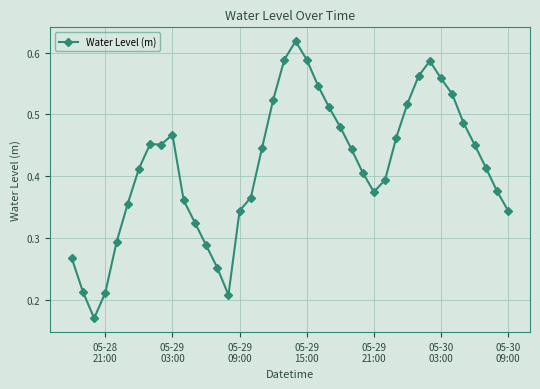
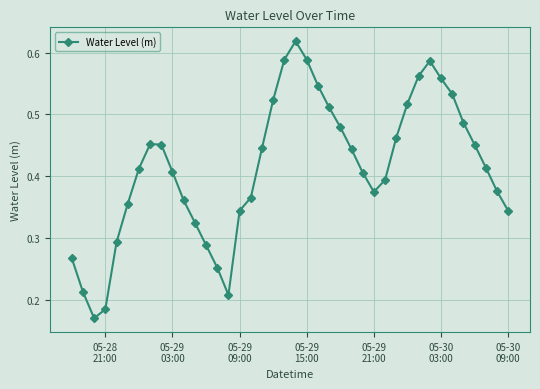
  {
-   "05-28 21:00": 0.21,
-   "05-29 03:00": 0.47,
+   "05-28 21:00": 0.18,
+   "05-29 03:00": 0.41,
    "05-29 09:00": 0.34,
    "05-29 15:00": 0.59,
    "05-29 21:00": 0.37,
    "05-30 03:00": 0.56,
    "05-30 09:00": 0.34
  }
